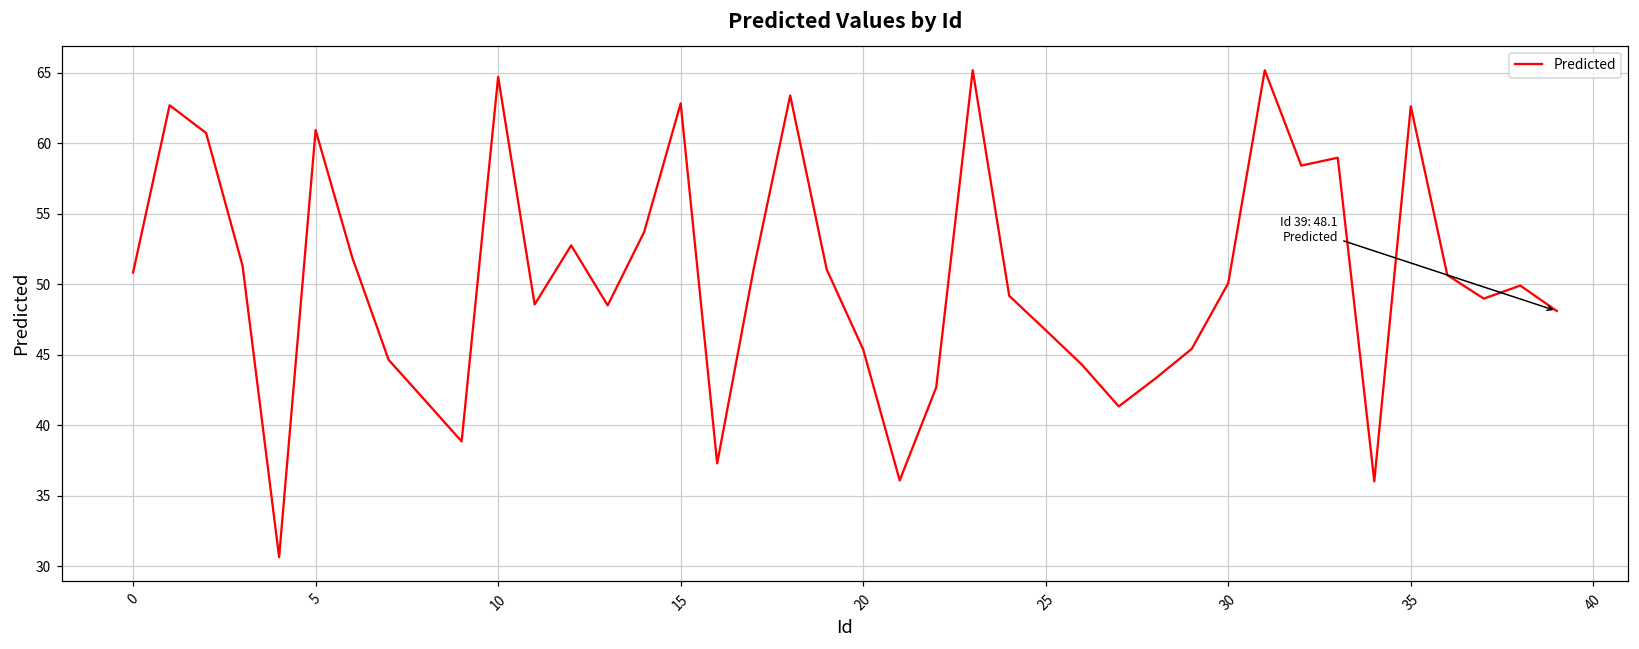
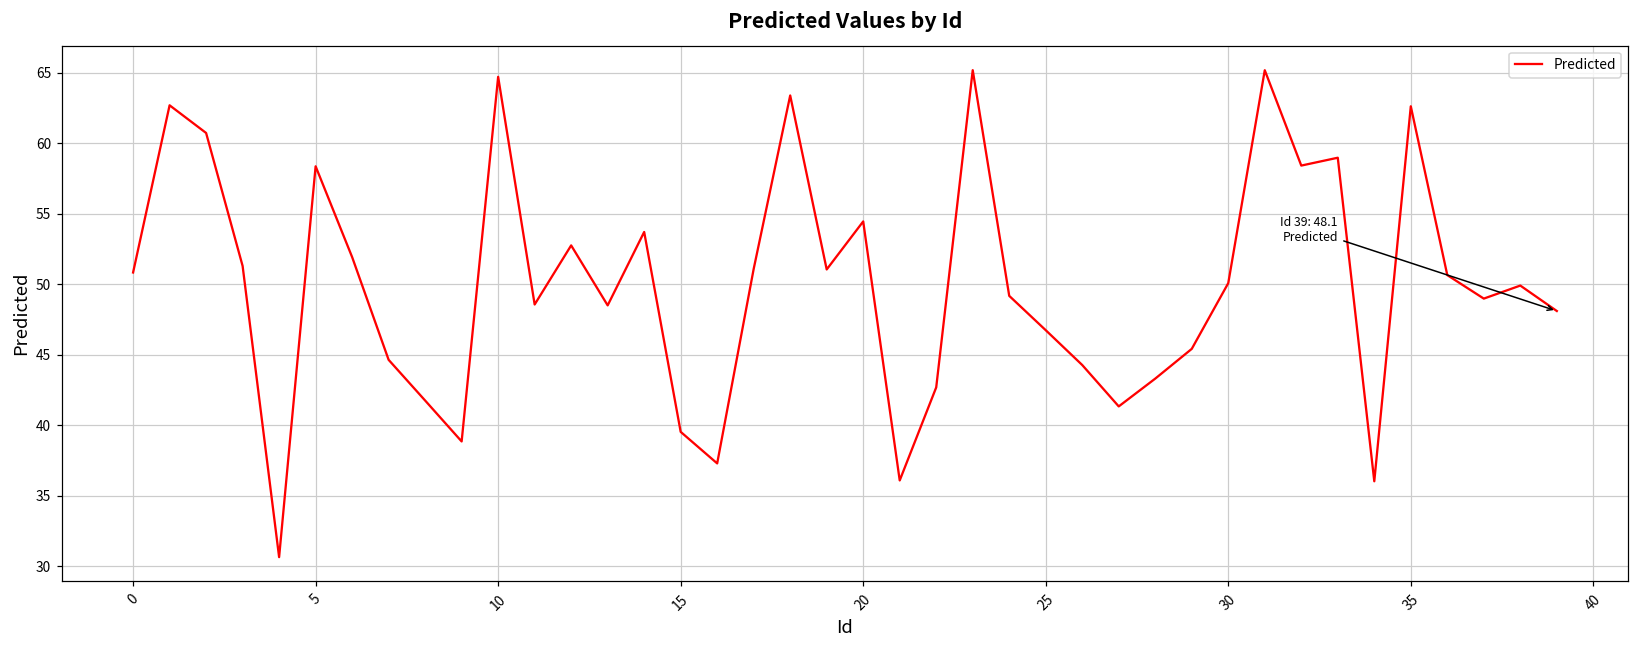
  {
    "0": 50.8,
-   "5": 60.9,
+   "5": 58.4,
    "10": 64.7,
-   "15": 62.8,
-   "20": 45.4,
+   "15": 39.5,
+   "20": 54.5,
    "25": 46.7,
    "30": 50.1,
    "35": 62.6
  }
